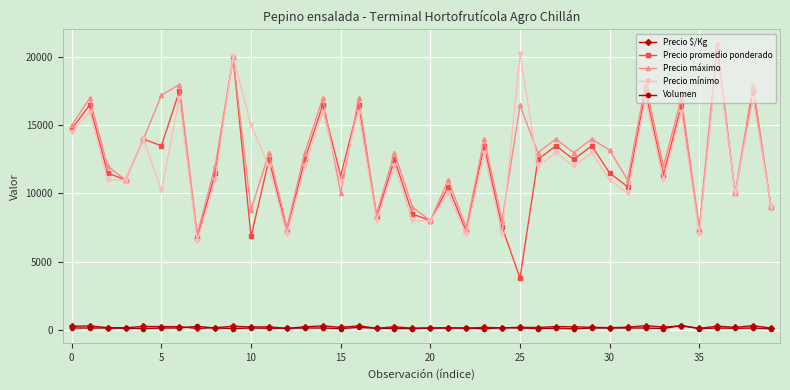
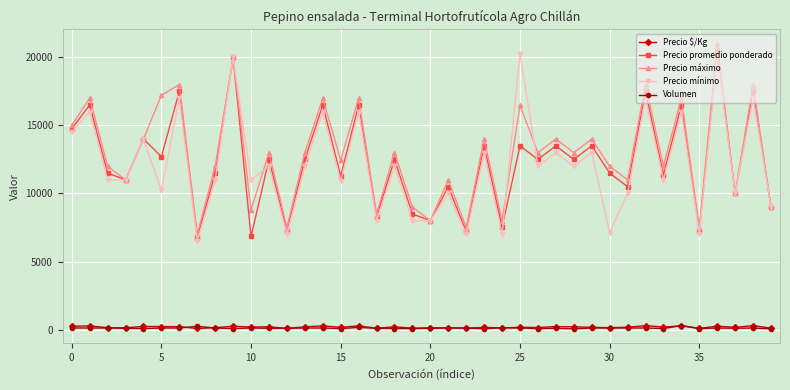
  {
    "Precio promedio ponderado": {
      "0": 14800,
-     "5": 13500,
+     "5": 12700,
      "10": 6800,
      "15": 11300,
-     "25": 3800,
+     "25": 13500,
      "30": 11500,
      "35": 7300
    },
    "Precio máximo": {
      "0": 15000,
      "5": 17200,
      "10": 8800,
-     "15": 10000,
+     "15": 12400,
      "25": 16500,
-     "30": 13200,
+     "30": 12000,
      "35": 7500
    },
    "Precio mínimo": {
      "0": 14500,
      "5": 10200,
-     "10": 15000,
+     "10": 11000,
      "15": 10900,
      "25": 20200,
-     "30": 11000,
+     "30": 7100,
      "35": 7000
    }
  }
